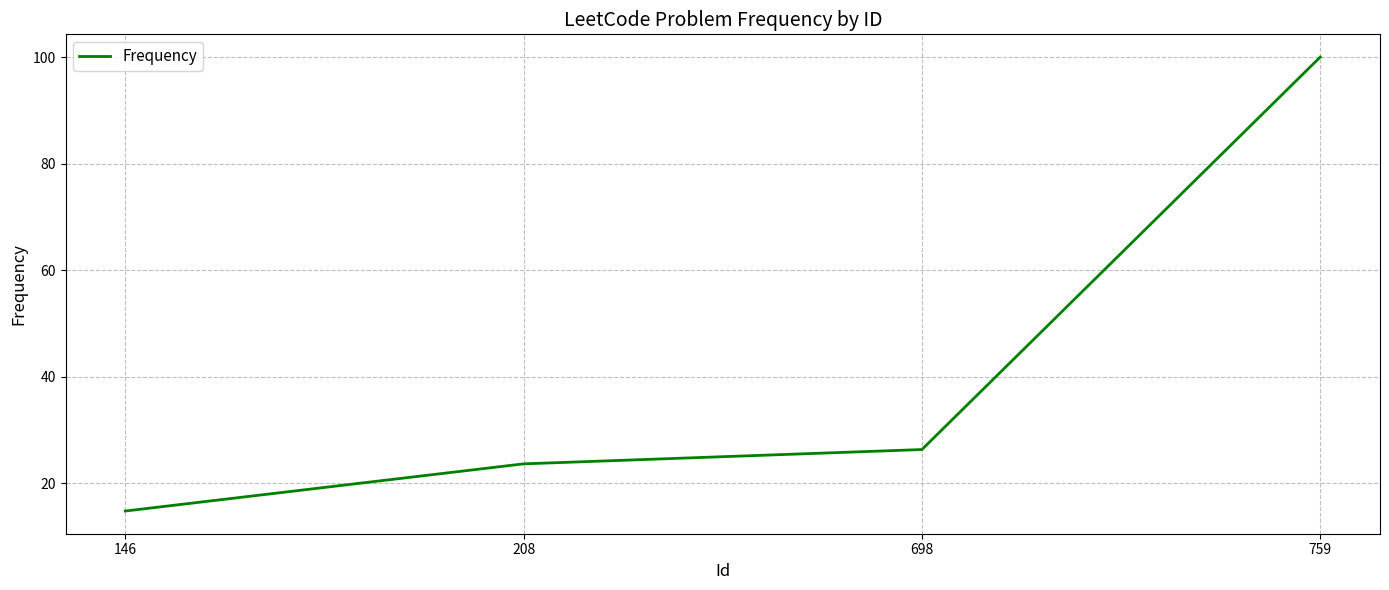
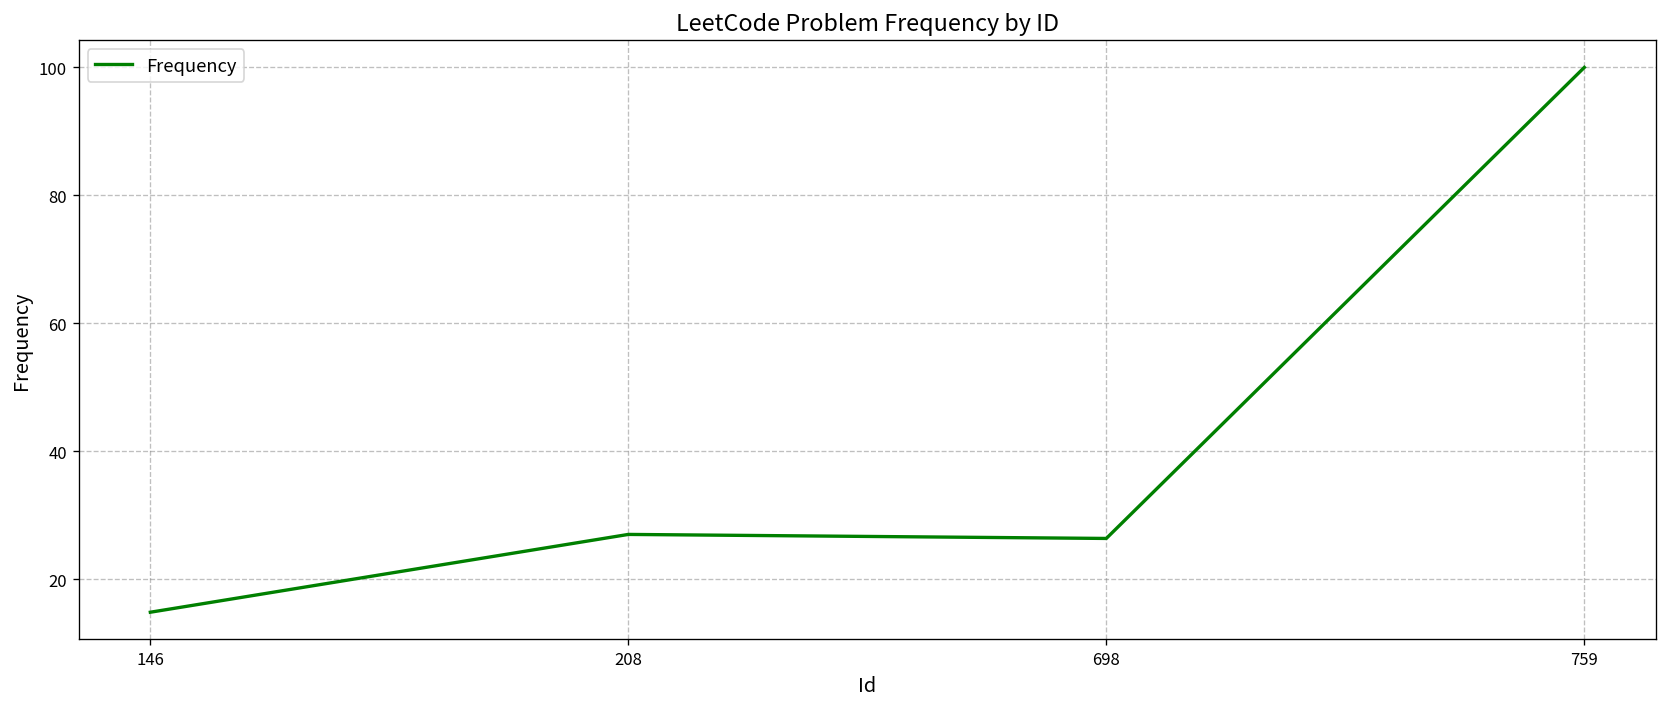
  {
    "146": 15,
-   "208": 24,
+   "208": 27,
    "698": 26,
    "759": 100
  }
